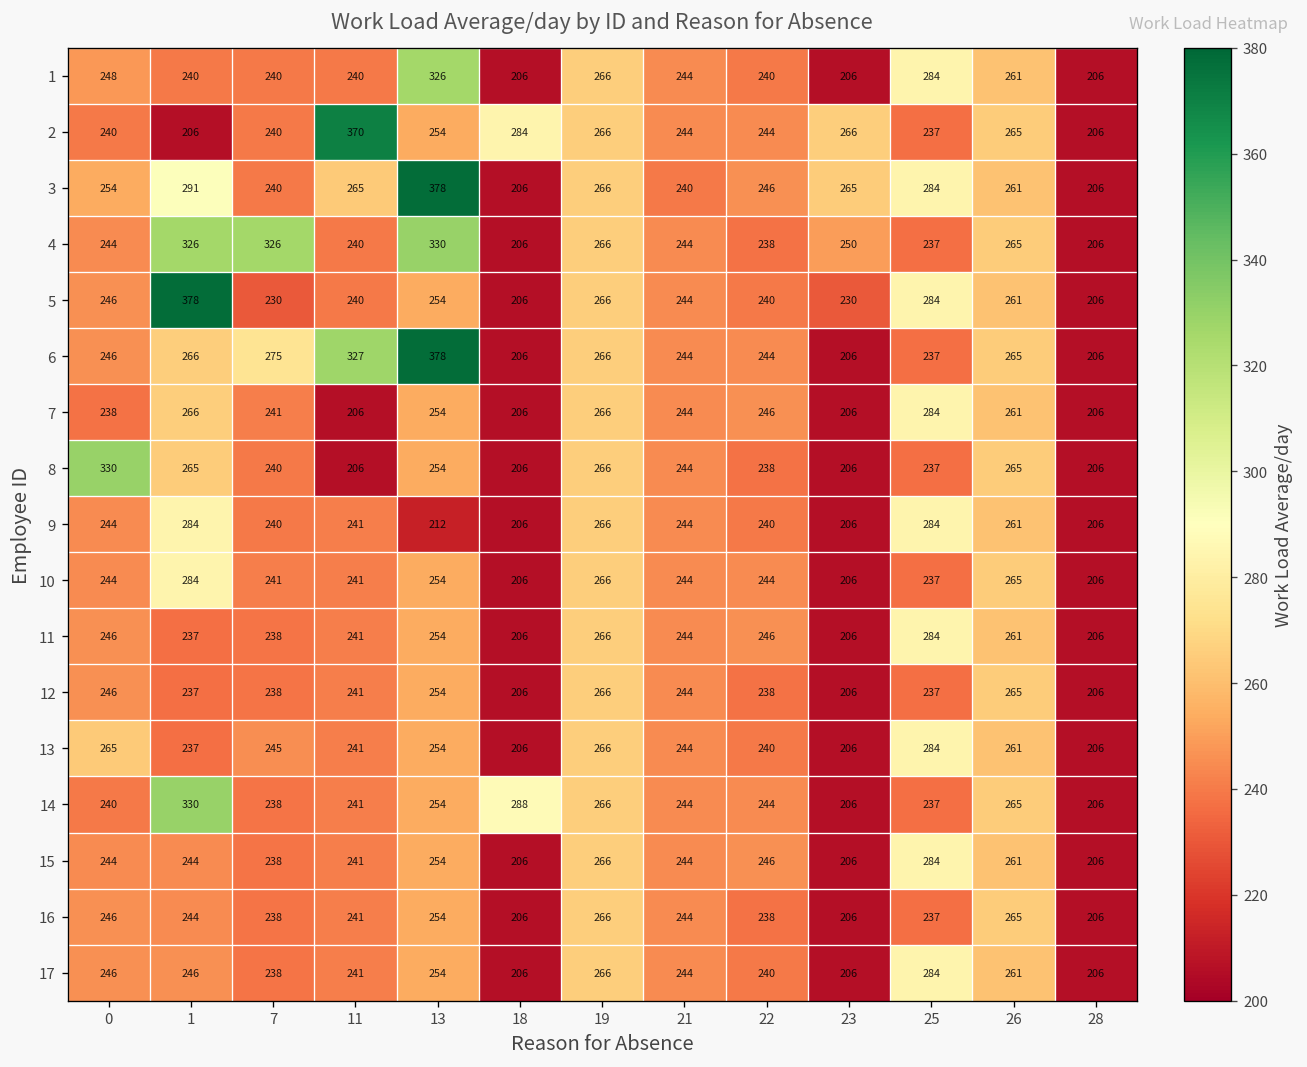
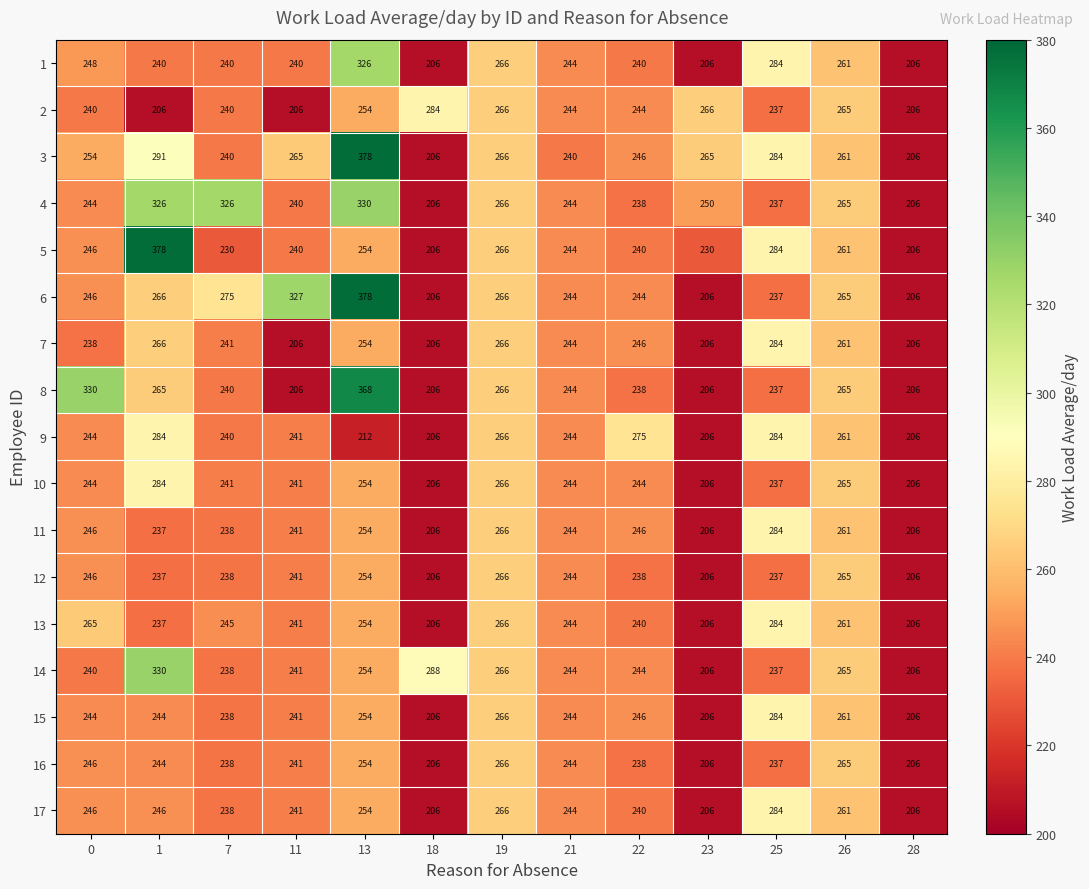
  {
    "2": {
      "0": 240,
      "1": 206,
      "7": 240,
-     "11": 370,
+     "11": 206,
      "13": 254,
      "18": 284,
      "19": 266,
      "21": 244,
      "22": 244,
      "23": 266,
      "25": 237,
      "26": 265,
      "28": 206
    },
    "8": {
      "0": 330,
      "1": 265,
      "7": 240,
      "11": 206,
-     "13": 254,
+     "13": 368,
      "18": 206,
      "19": 266,
      "21": 244,
      "22": 238,
      "23": 206,
      "25": 237,
      "26": 265,
      "28": 206
    },
    "9": {
      "0": 244,
      "1": 284,
      "7": 240,
      "11": 241,
      "13": 212,
      "18": 206,
      "19": 266,
      "21": 244,
-     "22": 240,
+     "22": 275,
      "23": 206,
      "25": 284,
      "26": 261,
      "28": 206
    }
  }
